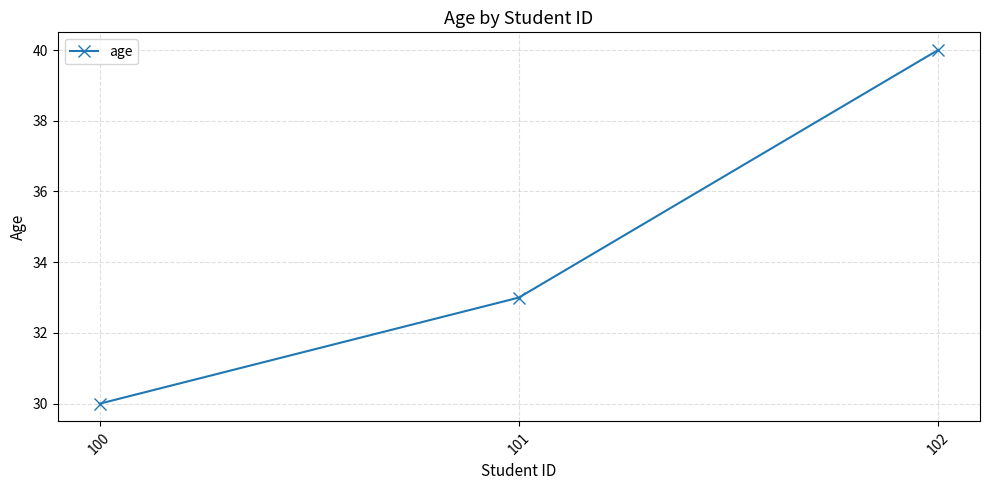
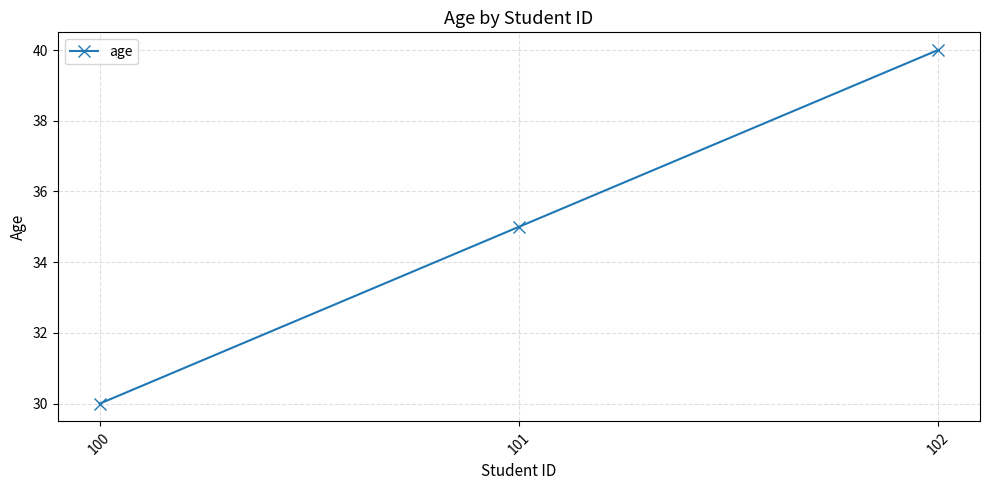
  {
    "100": 30,
-   "101": 33,
+   "101": 35,
    "102": 40
  }
